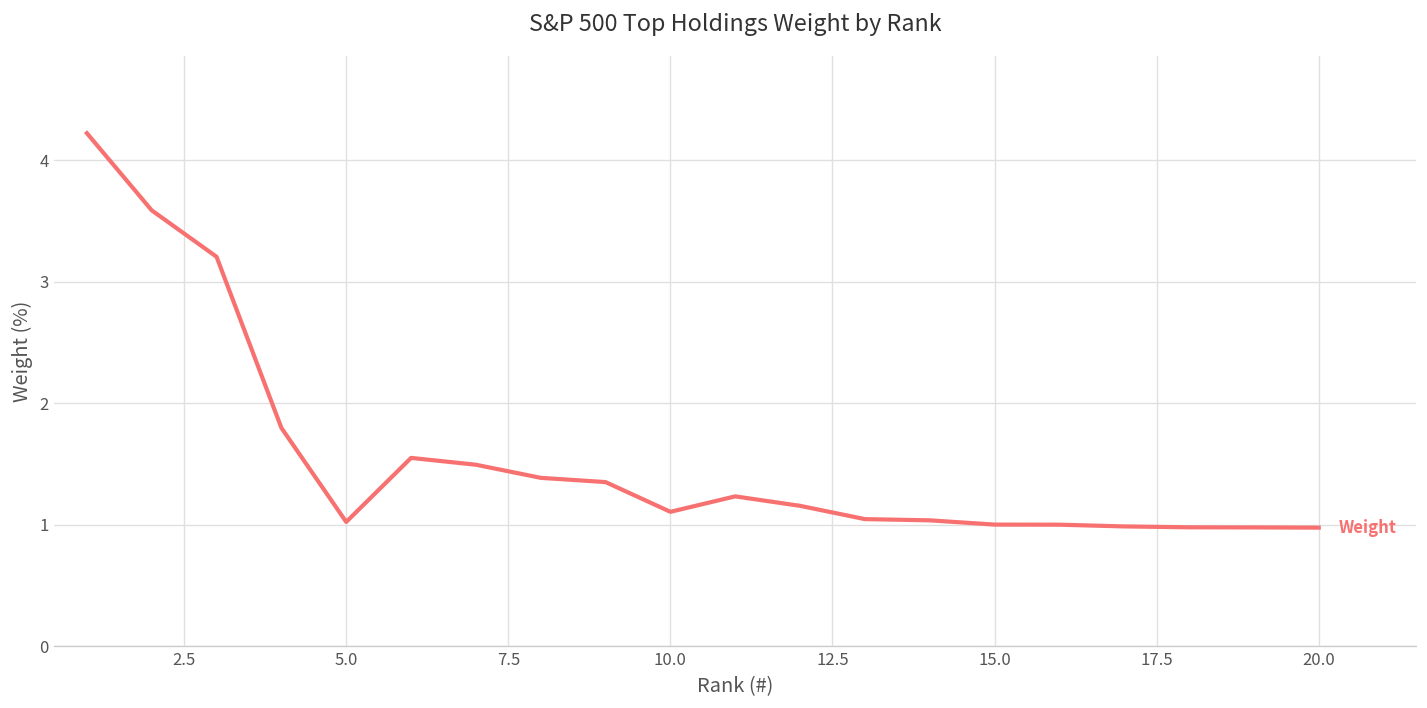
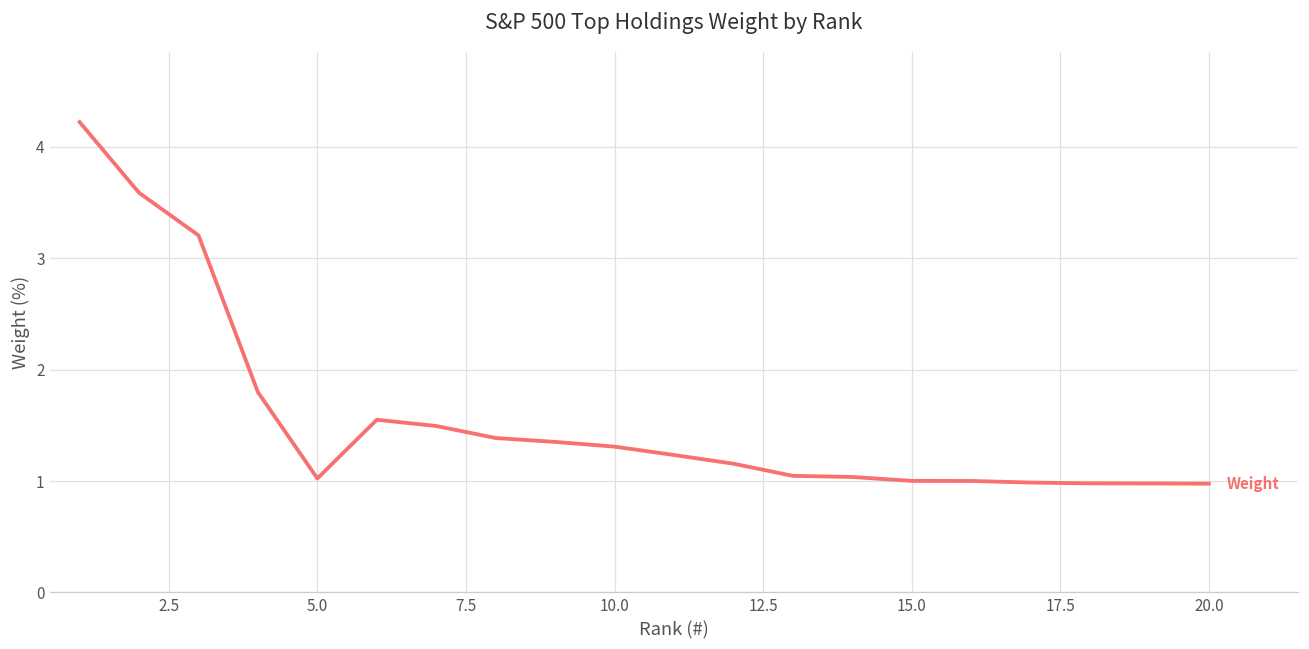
  {
    "5.0": 1.02,
-   "10.0": 1.11,
+   "10.0": 1.31,
    "15.0": 1.00,
    "20.0": 0.98
  }
